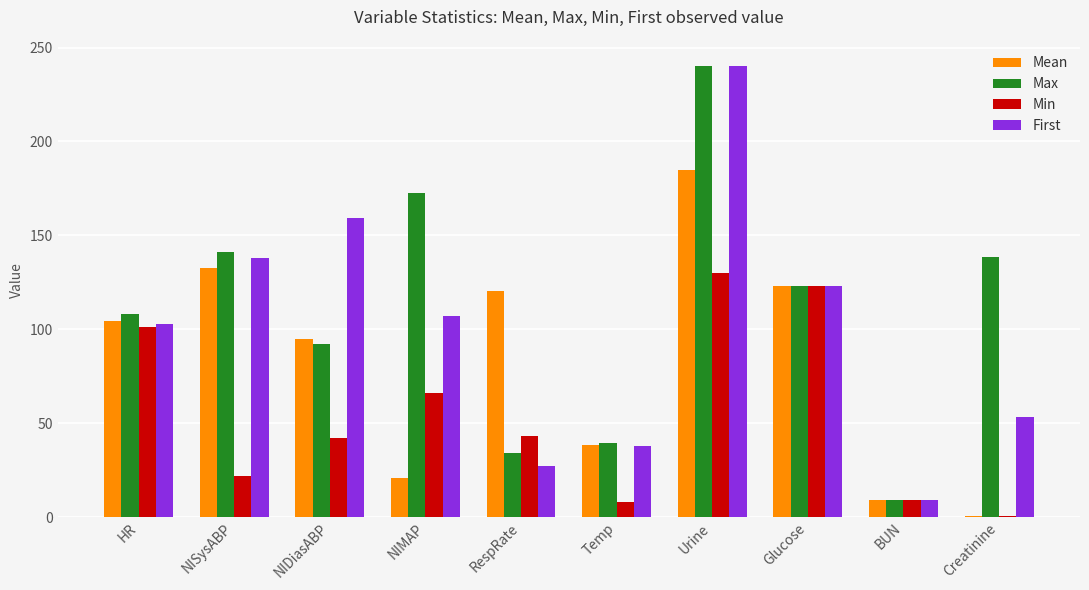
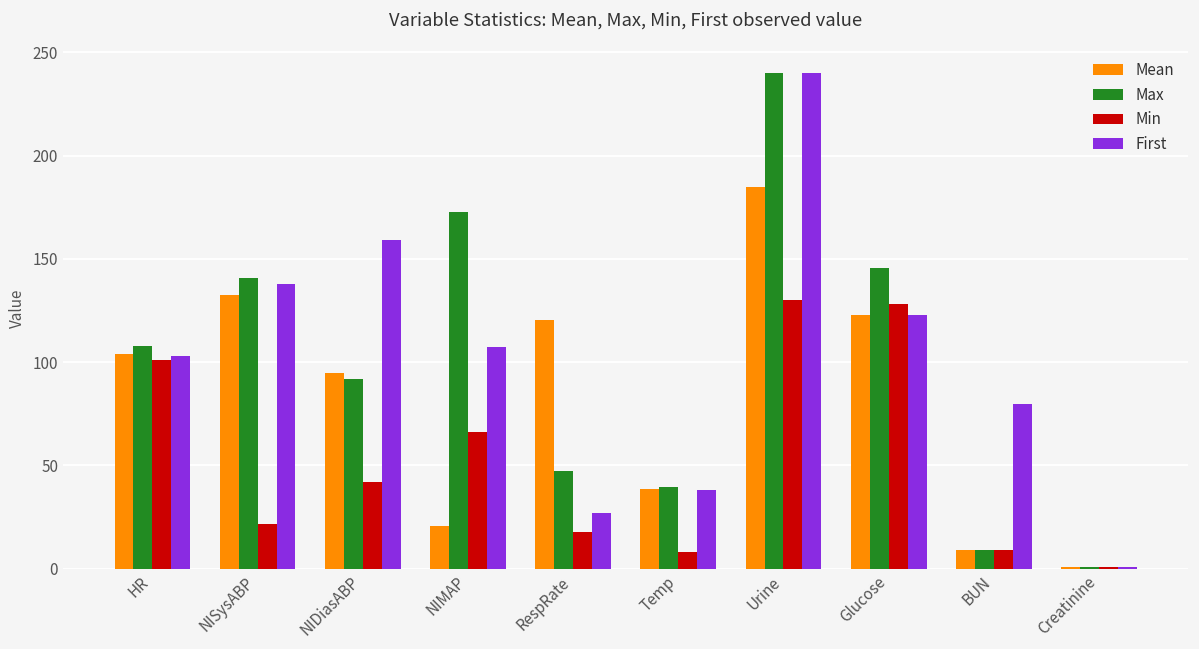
  {
    "Mean": {
      "HR": 104,
      "NISysABP": 132,
      "NIDiasABP": 95,
      "NIMAP": 21,
      "RespRate": 120,
      "Temp": 39,
      "Urine": 185,
      "Glucose": 123,
      "BUN": 9
    },
    "Max": {
      "HR": 108,
      "NISysABP": 141,
      "NIDiasABP": 92,
      "NIMAP": 173,
-     "RespRate": 34,
+     "RespRate": 47,
      "Temp": 40,
      "Urine": 240,
-     "Glucose": 123,
+     "Glucose": 146,
      "BUN": 9,
-     "Creatinine": 138
+     "Creatinine": 1
    },
    "Min": {
      "HR": 101,
      "NISysABP": 22,
      "NIDiasABP": 42,
      "NIMAP": 66,
-     "RespRate": 43,
+     "RespRate": 18,
      "Temp": 8,
      "Urine": 130,
-     "Glucose": 123,
+     "Glucose": 128,
      "BUN": 9
    },
    "First": {
      "HR": 103,
      "NISysABP": 138,
      "NIDiasABP": 159,
      "NIMAP": 107,
      "RespRate": 27,
      "Temp": 38,
      "Urine": 240,
      "Glucose": 123,
-     "BUN": 9,
-     "Creatinine": 53
+     "BUN": 80,
+     "Creatinine": 1
    }
  }
